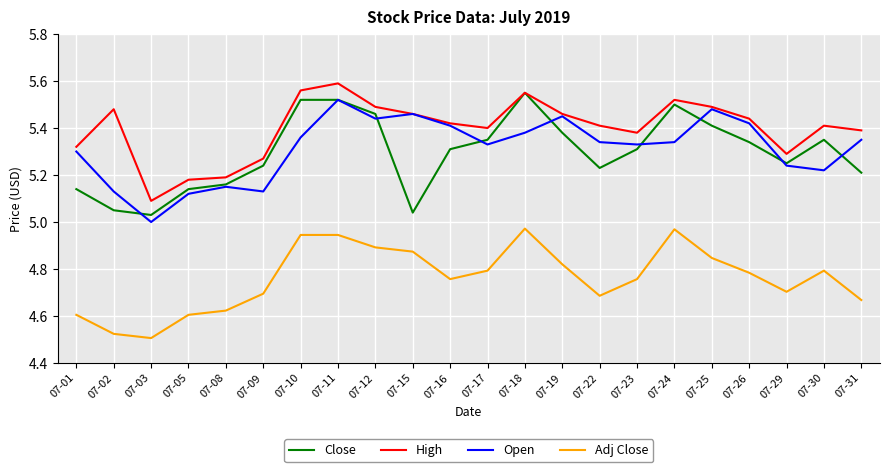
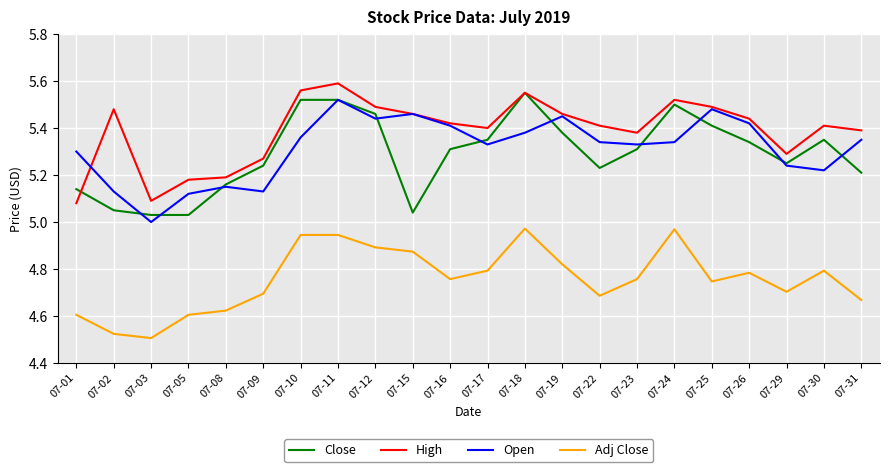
  {
    "Close": {
      "07-01": 5.14,
      "07-02": 5.05,
      "07-03": 5.03,
-     "07-05": 5.14,
+     "07-05": 5.03,
      "07-09": 5.24,
      "07-10": 5.52,
      "07-12": 5.46,
      "07-15": 5.04,
      "07-16": 5.31,
      "07-17": 5.35,
      "07-19": 5.38,
      "07-22": 5.23,
      "07-23": 5.31,
      "07-24": 5.50,
      "07-25": 5.41,
      "07-26": 5.34,
      "07-30": 5.35,
      "07-31": 5.21
    },
    "High": {
-     "07-01": 5.32,
+     "07-01": 5.08,
      "07-02": 5.48,
      "07-03": 5.09,
      "07-05": 5.18,
      "07-08": 5.19,
      "07-09": 5.27,
      "07-10": 5.56,
      "07-11": 5.59,
      "07-12": 5.49,
      "07-17": 5.40,
      "07-22": 5.41,
      "07-23": 5.38,
      "07-24": 5.52,
      "07-26": 5.44,
      "07-29": 5.29,
      "07-30": 5.41,
      "07-31": 5.39
    },
    "Open": {
      "07-01": 5.30,
      "07-02": 5.13,
      "07-03": 5.00,
      "07-05": 5.12,
      "07-09": 5.13,
      "07-10": 5.36,
      "07-12": 5.44,
      "07-17": 5.33,
      "07-18": 5.38,
      "07-22": 5.34,
      "07-23": 5.33,
      "07-24": 5.34,
      "07-26": 5.42,
      "07-30": 5.22,
      "07-31": 5.35
    },
    "Adj Close": {
      "07-01": 4.61,
      "07-02": 4.52,
      "07-03": 4.51,
      "07-05": 4.61,
      "07-08": 4.62,
      "07-09": 4.70,
      "07-10": 4.95,
      "07-11": 4.95,
      "07-12": 4.89,
      "07-15": 4.87,
      "07-16": 4.76,
      "07-17": 4.79,
      "07-18": 4.97,
      "07-19": 4.82,
      "07-22": 4.69,
      "07-23": 4.76,
      "07-24": 4.97,
-     "07-25": 4.85,
+     "07-25": 4.75,
      "07-26": 4.78,
      "07-29": 4.70,
      "07-30": 4.79,
      "07-31": 4.67
    }
  }
